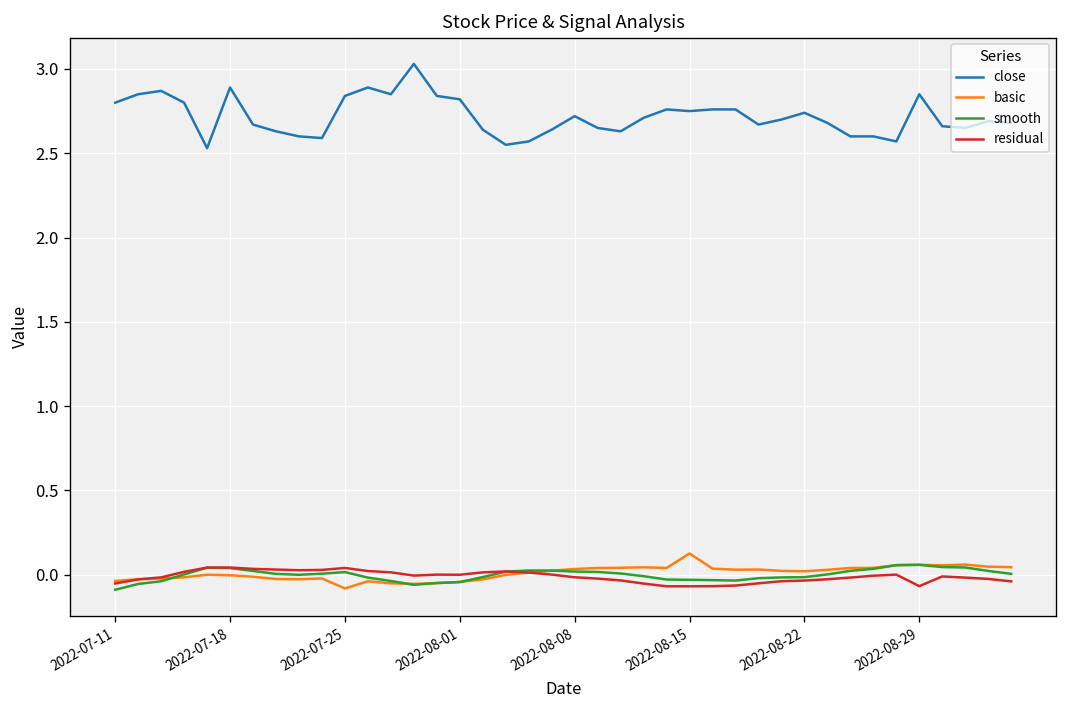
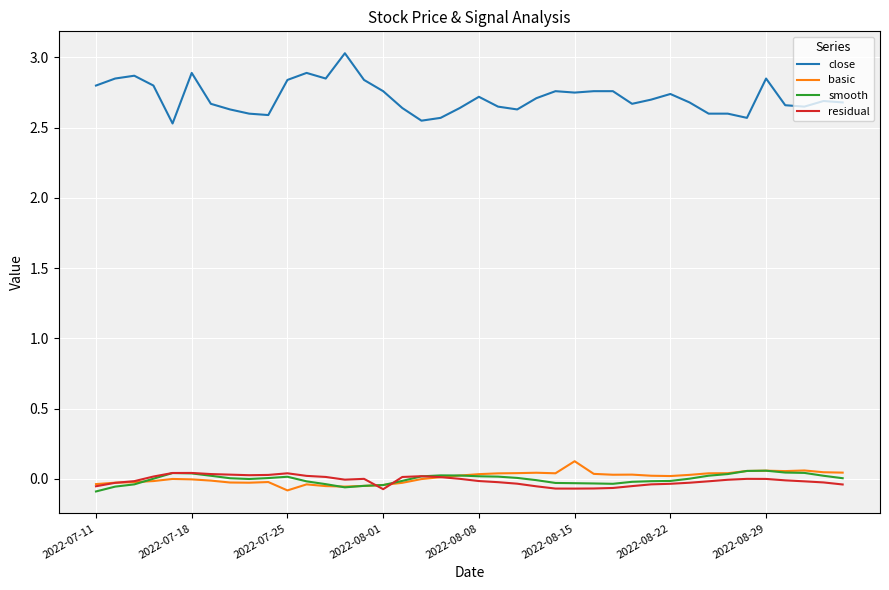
  {
    "close": {
      "2022-07-11": 2.80,
      "2022-07-18": 2.89,
      "2022-07-25": 2.84,
-     "2022-08-01": 2.82,
+     "2022-08-01": 2.76,
      "2022-08-08": 2.72,
      "2022-08-15": 2.75,
      "2022-08-22": 2.74,
      "2022-08-29": 2.85
    },
    "basic": {
      "2022-07-18": 0.00,
      "2022-07-25": -0.08,
      "2022-08-15": 0.13,
      "2022-08-22": 0.02
    },
    "smooth": {
      "2022-07-11": -0.09,
      "2022-07-25": 0.02,
      "2022-08-15": -0.03,
      "2022-08-22": -0.01
    },
    "residual": {
      "2022-07-25": 0.04,
-     "2022-08-01": 0.00,
+     "2022-08-01": -0.07,
      "2022-08-08": -0.02,
      "2022-08-15": -0.07,
      "2022-08-22": -0.03,
-     "2022-08-29": -0.07
+     "2022-08-29": 0.00
    }
  }
